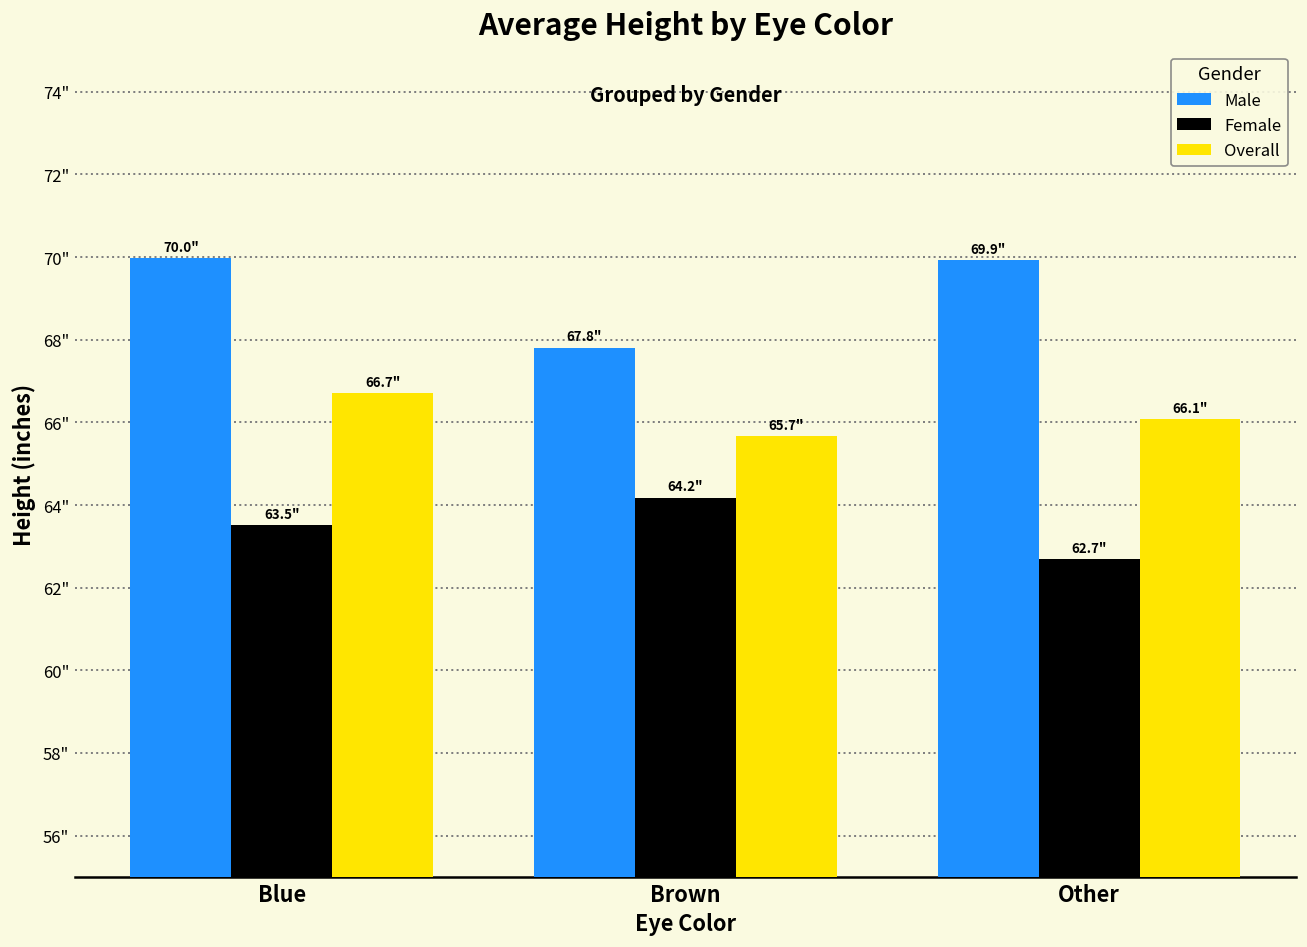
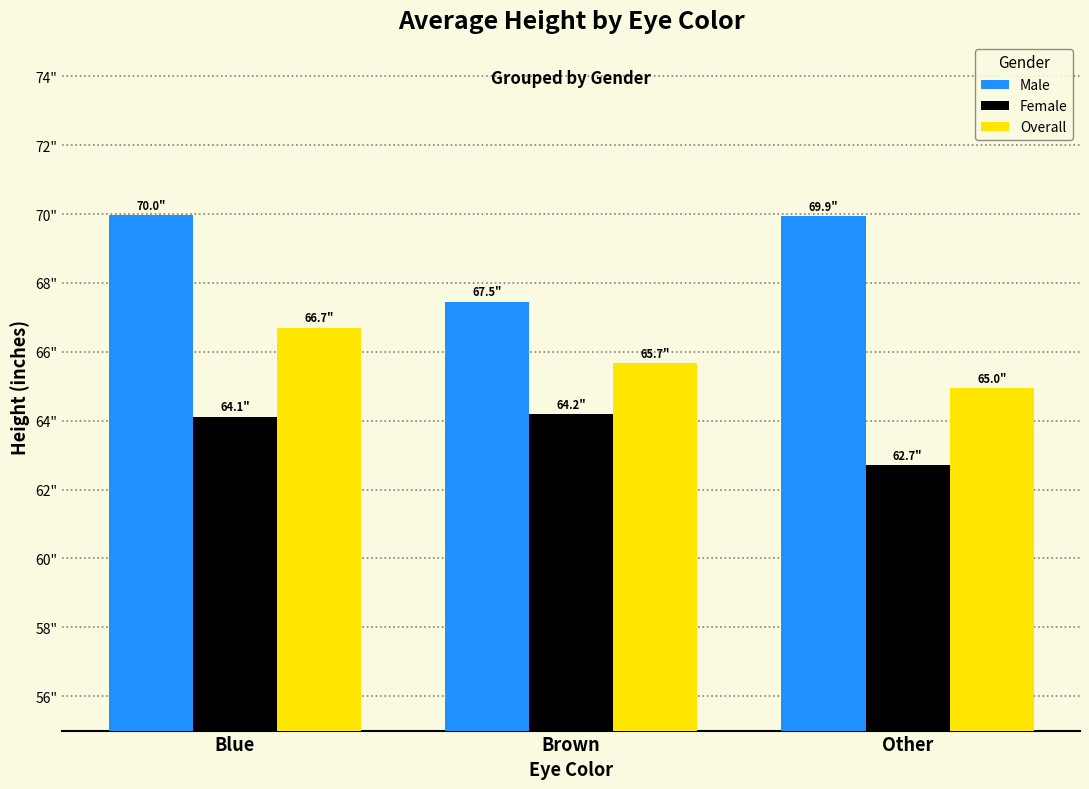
  {
    "Male": {
      "Blue": "70.0\"",
-     "Brown": "67.8\"",
+     "Brown": "67.5\"",
      "Other": "69.9\""
    },
    "Female": {
-     "Blue": "63.5\"",
+     "Blue": "64.1\"",
      "Brown": "64.2\"",
      "Other": "62.7\""
    },
    "Overall": {
      "Blue": "66.7\"",
      "Brown": "65.7\"",
-     "Other": "66.1\""
+     "Other": "65.0\""
    }
  }
